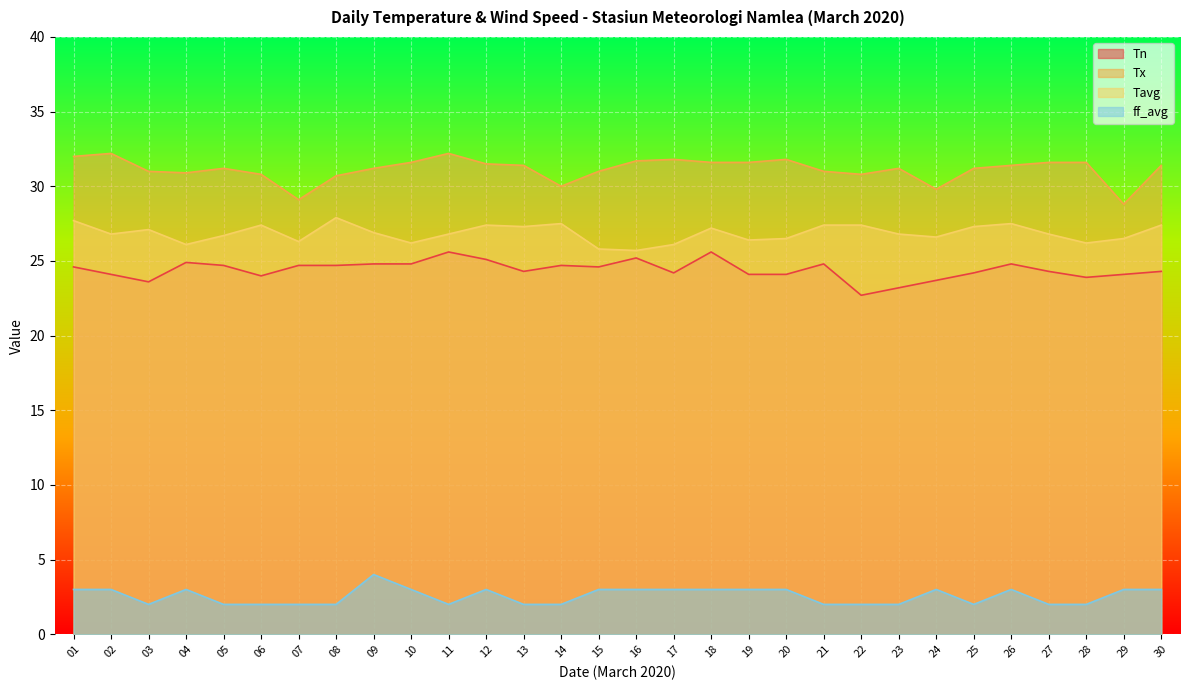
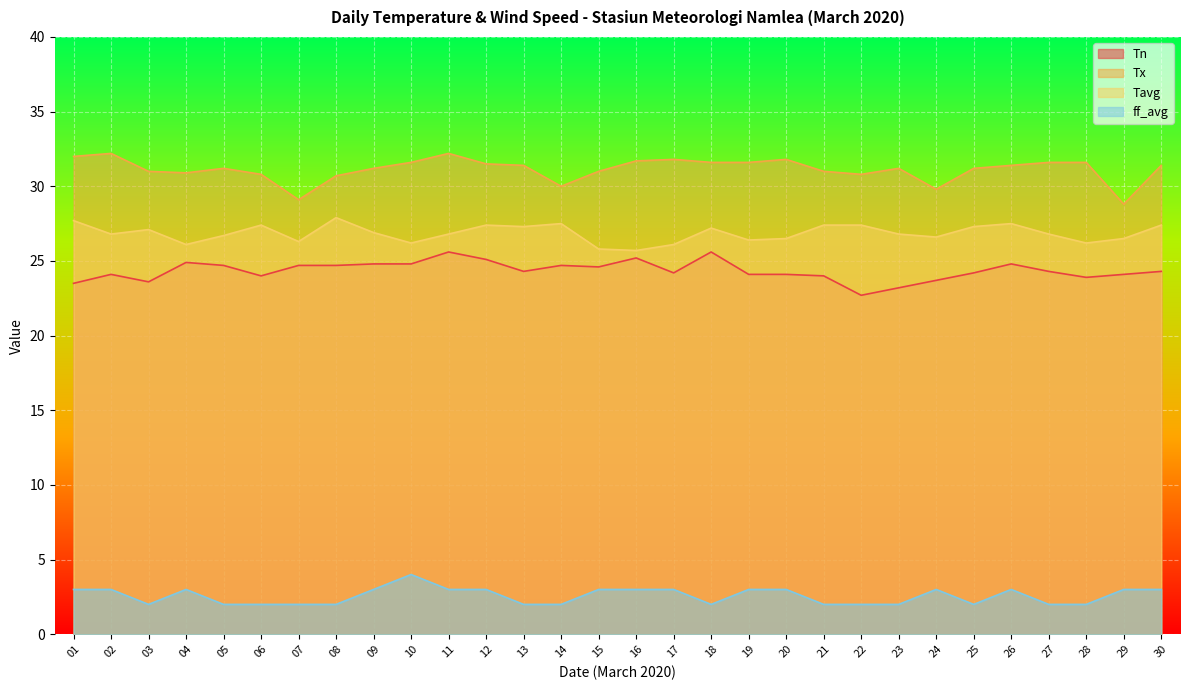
  {
    "Tn": {
-     "01": 24.6,
+     "01": 23.5,
      "02": 24.1,
      "03": 23.6,
      "04": 24.9,
      "05": 24.7,
      "06": 24.0,
      "07": 24.7,
      "08": 24.7,
      "09": 24.8,
      "10": 24.8,
      "11": 25.6,
      "12": 25.1,
      "13": 24.3,
      "14": 24.7,
      "15": 24.6,
      "16": 25.2,
      "17": 24.2,
      "18": 25.6,
      "19": 24.1,
      "20": 24.1,
-     "21": 24.8,
+     "21": 24.0,
      "22": 22.7,
      "23": 23.2,
      "24": 23.7,
      "25": 24.2,
      "26": 24.8,
      "27": 24.3,
      "28": 23.9,
      "29": 24.1,
      "30": 24.3
    },
    "ff_avg": {
      "01": 3,
      "02": 3,
      "03": 2,
      "04": 3,
      "05": 2,
      "06": 2,
      "07": 2,
      "08": 2,
-     "09": 4,
-     "10": 3,
-     "11": 2,
+     "09": 3,
+     "10": 4,
+     "11": 3,
      "12": 3,
      "13": 2,
      "14": 2,
      "15": 3,
      "16": 3,
      "17": 3,
-     "18": 3,
+     "18": 2,
      "19": 3,
      "20": 3,
      "21": 2,
      "22": 2,
      "23": 2,
      "24": 3,
      "25": 2,
      "26": 3,
      "27": 2,
      "28": 2,
      "29": 3,
      "30": 3
    }
  }
